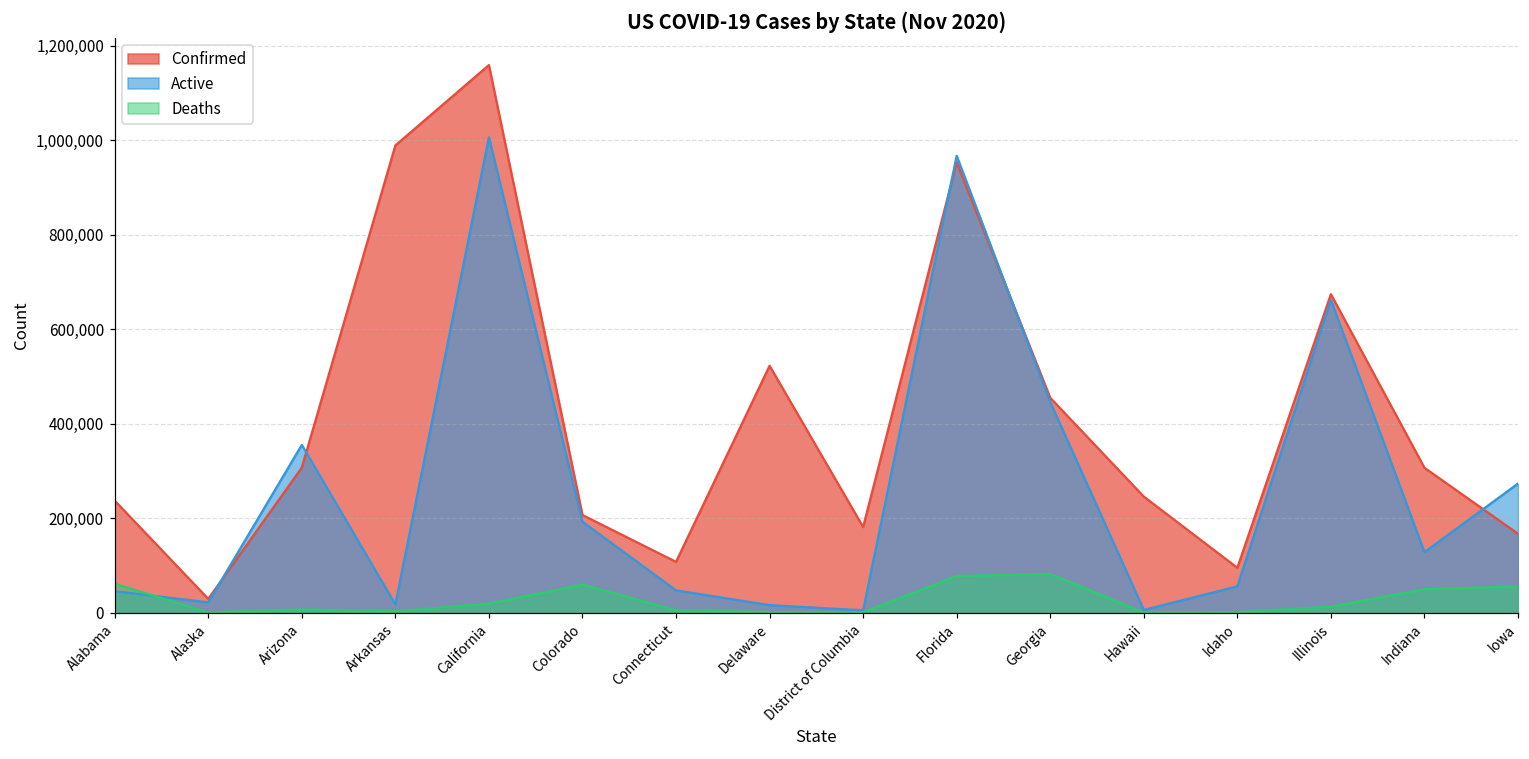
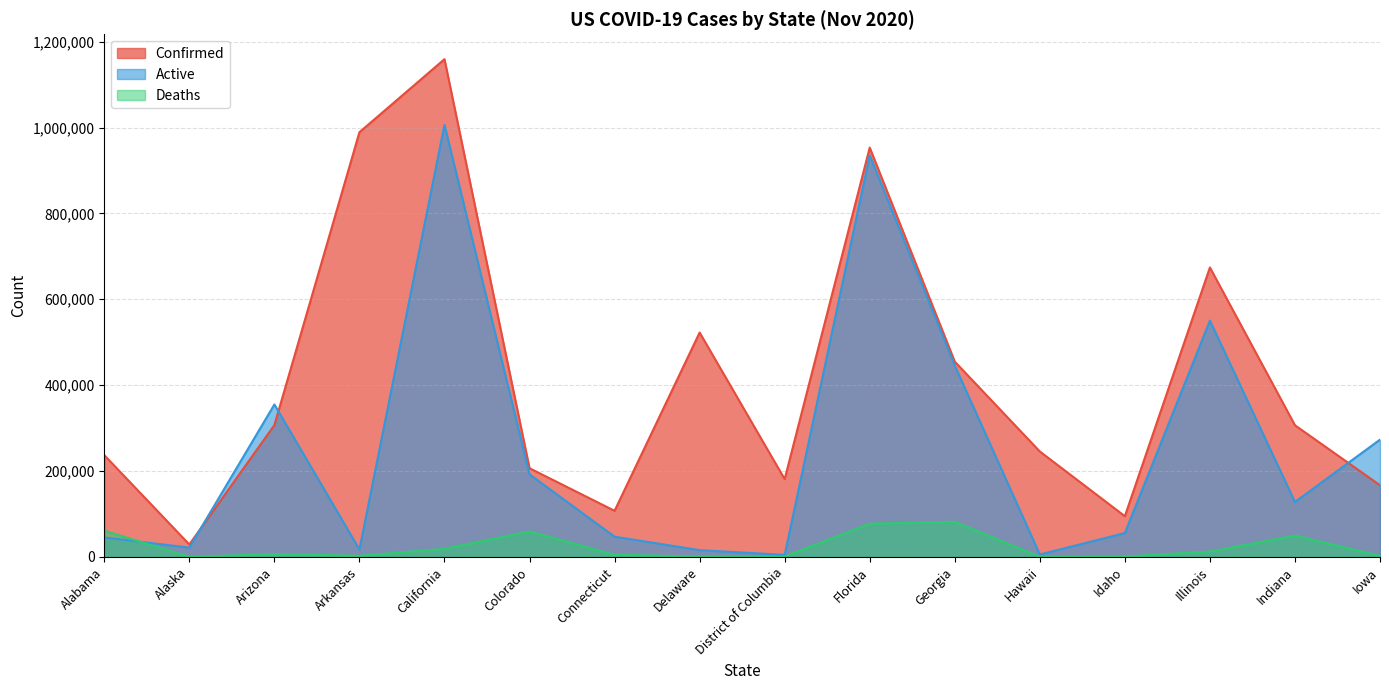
  {
    "Confirmed": {
      "Alabama": "240,000",
      "Alaska": "30,000",
      "Arizona": "310,000",
      "Arkansas": "990,000",
      "California": "1,160,000",
      "Colorado": "210,000",
      "Connecticut": "110,000",
      "Delaware": "520,000",
      "District of Columbia": "180,000",
      "Florida": "950,000",
      "Georgia": "450,000",
      "Hawaii": "250,000",
      "Idaho": "90,000",
      "Illinois": "670,000",
      "Indiana": "310,000",
      "Iowa": "170,000"
    },
    "Active": {
      "Alabama": "50,000",
      "Alaska": "20,000",
      "Arizona": "350,000",
      "Arkansas": "20,000",
      "California": "1,010,000",
      "Colorado": "190,000",
      "Connecticut": "50,000",
      "Delaware": "20,000",
-     "Florida": "970,000",
+     "Florida": "940,000",
      "Georgia": "450,000",
      "Idaho": "60,000",
-     "Illinois": "660,000",
+     "Illinois": "550,000",
      "Indiana": "130,000",
      "Iowa": "270,000"
    },
    "Deaths": {
      "Alabama": "60,000",
      "Alaska": "0",
      "Arizona": "10,000",
      "Arkansas": "0",
      "California": "20,000",
      "Colorado": "60,000",
      "Connecticut": "0",
      "Delaware": "0",
      "Florida": "80,000",
      "Georgia": "80,000",
      "Idaho": "0",
      "Illinois": "10,000",
      "Indiana": "50,000",
-     "Iowa": "60,000"
+     "Iowa": "0"
    }
  }
